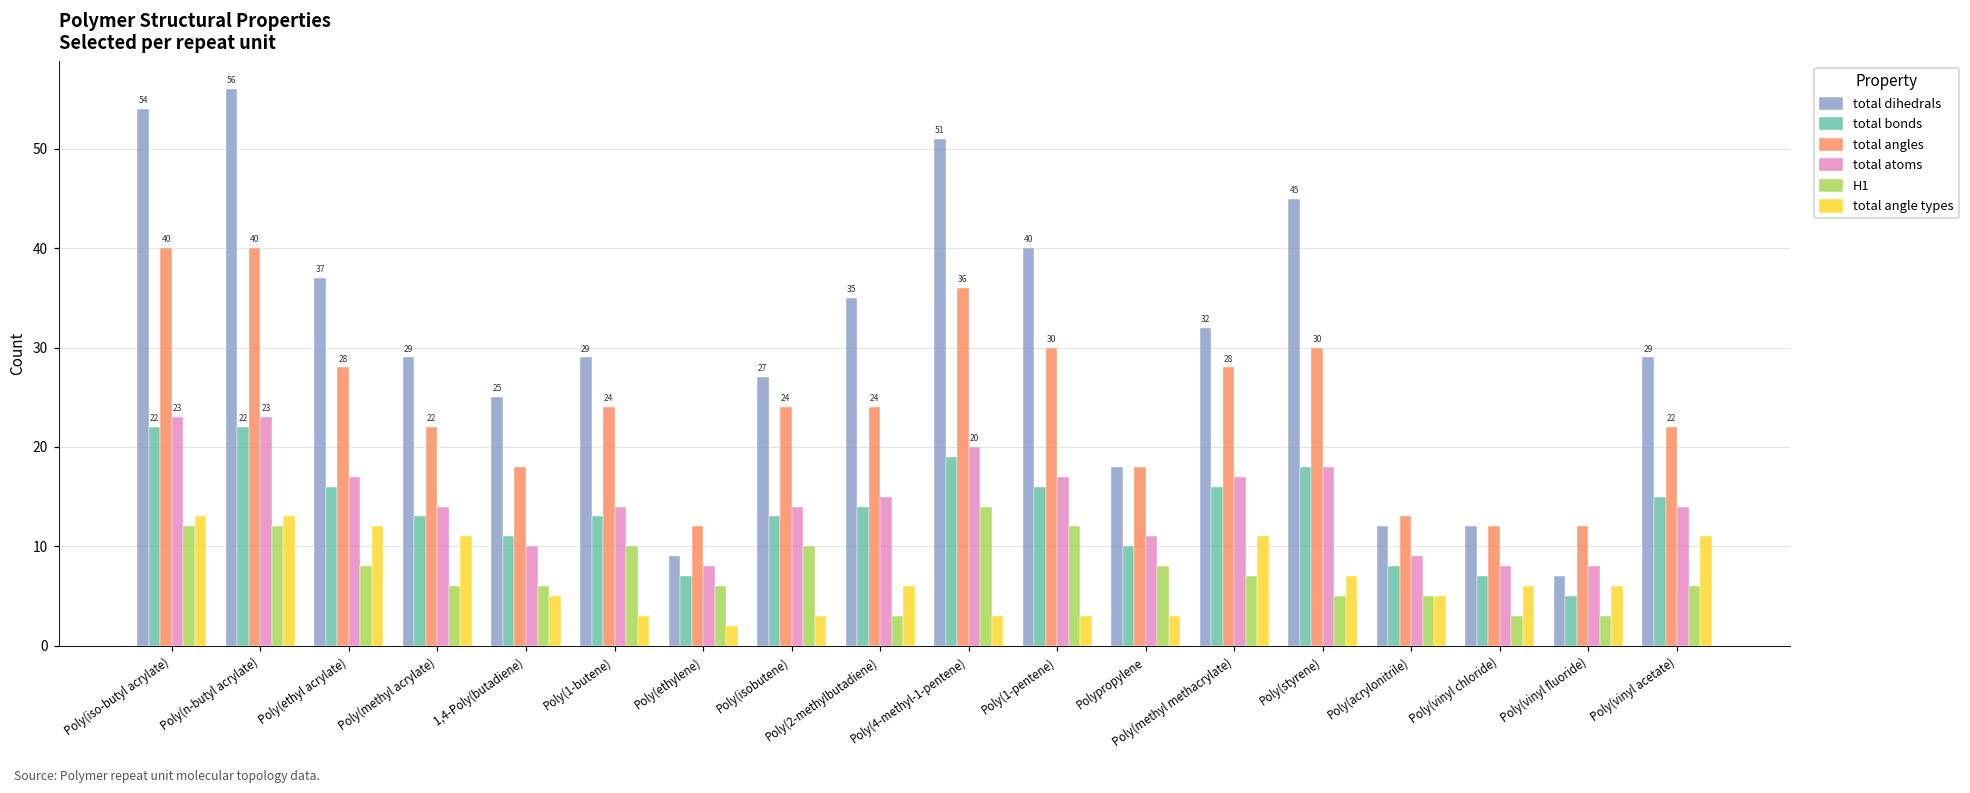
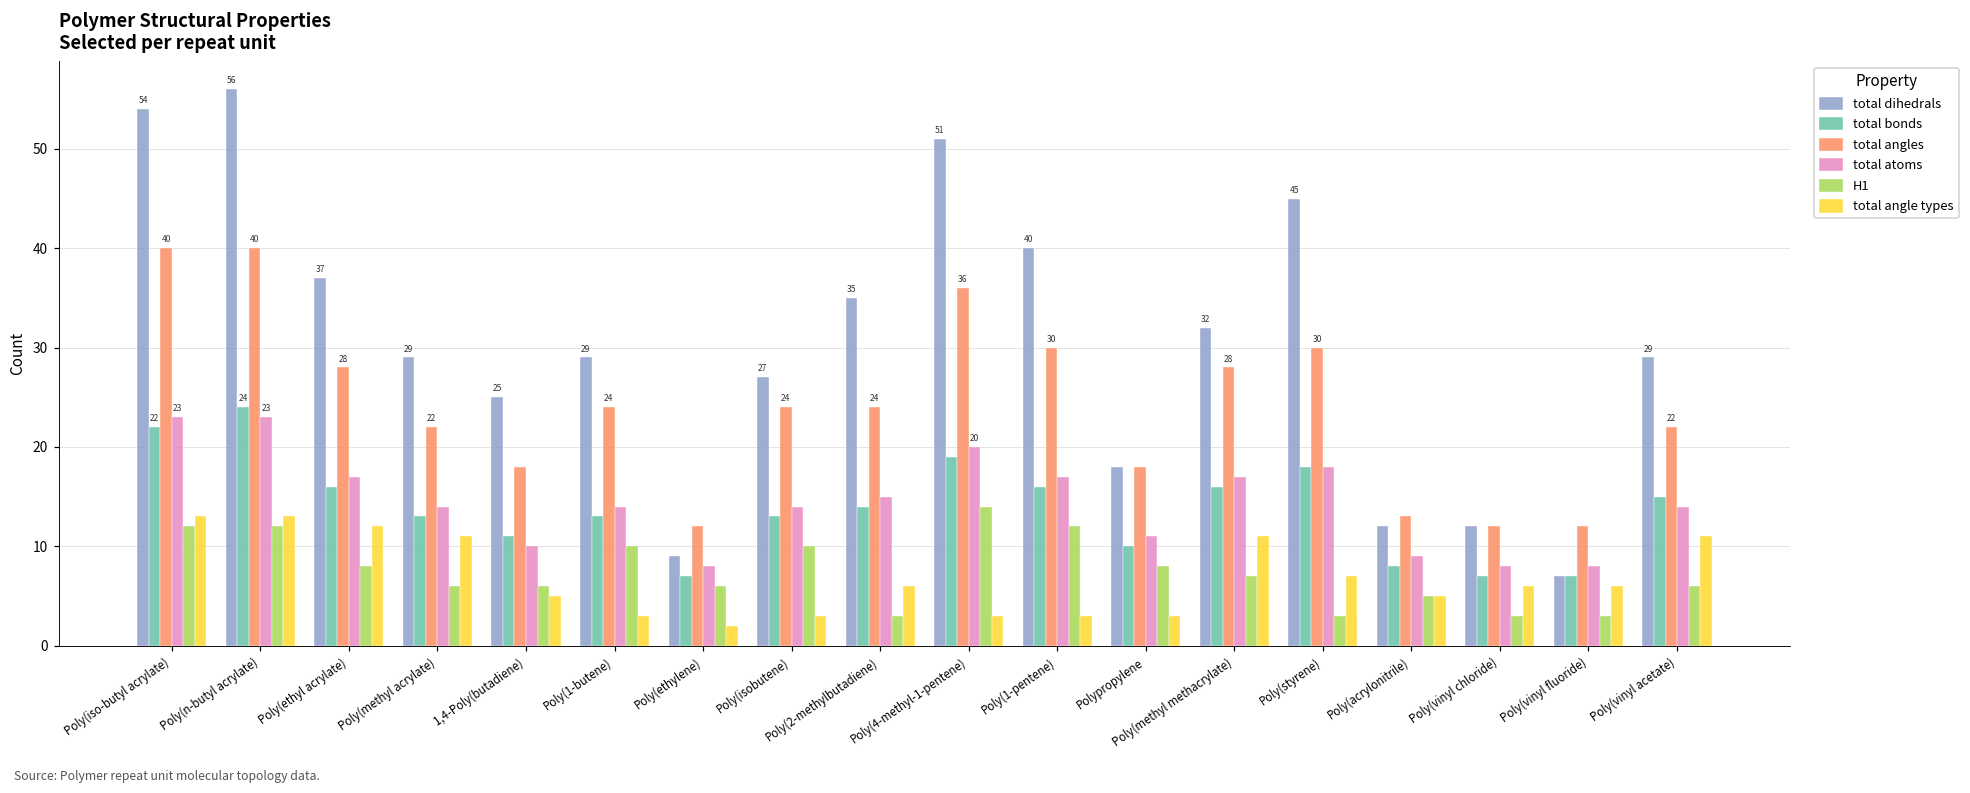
  {
    "total dihedrals": {
      "Poly(iso-butyl acrylate)": 54,
      "Poly(n-butyl acrylate)": 56,
      "Poly(ethyl acrylate)": 37,
      "Poly(methyl acrylate)": 29,
      "1,4-Poly(butadiene)": 25,
      "Poly(1-butene)": 29,
      "Poly(isobutene)": 27,
      "Poly(2-methylbutadiene)": 35,
      "Poly(4-methyl-1-pentene)": 51,
      "Poly(1-pentene)": 40,
      "Poly(methyl methacrylate)": 32,
      "Poly(styrene)": 45,
      "Poly(vinyl acetate)": 29
    },
    "total bonds": {
      "Poly(iso-butyl acrylate)": 22,
-     "Poly(n-butyl acrylate)": 22,
-     "Poly(vinyl fluoride)": 5
+     "Poly(n-butyl acrylate)": 24,
+     "Poly(vinyl fluoride)": 7
    },
    "total angles": {
      "Poly(iso-butyl acrylate)": 40,
      "Poly(n-butyl acrylate)": 40,
      "Poly(ethyl acrylate)": 28,
      "Poly(methyl acrylate)": 22,
      "Poly(1-butene)": 24,
      "Poly(isobutene)": 24,
      "Poly(2-methylbutadiene)": 24,
      "Poly(4-methyl-1-pentene)": 36,
      "Poly(1-pentene)": 30,
      "Poly(methyl methacrylate)": 28,
      "Poly(styrene)": 30,
      "Poly(vinyl acetate)": 22
    },
    "total atoms": {
      "Poly(iso-butyl acrylate)": 23,
      "Poly(n-butyl acrylate)": 23,
      "Poly(4-methyl-1-pentene)": 20
    },
    "H1": {
      "Poly(iso-butyl acrylate)": 12,
      "Poly(n-butyl acrylate)": 12,
      "Poly(ethyl acrylate)": 8,
      "Poly(methyl acrylate)": 6,
      "1,4-Poly(butadiene)": 6,
      "Poly(1-butene)": 10,
      "Poly(ethylene)": 6,
      "Poly(isobutene)": 10,
      "Poly(2-methylbutadiene)": 3,
      "Poly(4-methyl-1-pentene)": 14,
      "Poly(1-pentene)": 12,
      "Polypropylene": 8,
      "Poly(methyl methacrylate)": 7,
-     "Poly(styrene)": 5,
+     "Poly(styrene)": 3,
      "Poly(acrylonitrile)": 5,
      "Poly(vinyl chloride)": 3,
      "Poly(vinyl fluoride)": 3,
      "Poly(vinyl acetate)": 6
    },
    "total angle types": {
      "Poly(iso-butyl acrylate)": 13,
      "Poly(n-butyl acrylate)": 13,
      "Poly(ethyl acrylate)": 12,
      "Poly(methyl acrylate)": 11,
      "1,4-Poly(butadiene)": 5,
      "Poly(1-butene)": 3,
      "Poly(ethylene)": 2,
      "Poly(isobutene)": 3,
      "Poly(2-methylbutadiene)": 6,
      "Poly(4-methyl-1-pentene)": 3,
      "Poly(1-pentene)": 3,
      "Polypropylene": 3,
      "Poly(methyl methacrylate)": 11,
      "Poly(styrene)": 7,
      "Poly(acrylonitrile)": 5,
      "Poly(vinyl chloride)": 6,
      "Poly(vinyl fluoride)": 6,
      "Poly(vinyl acetate)": 11
    }
  }
